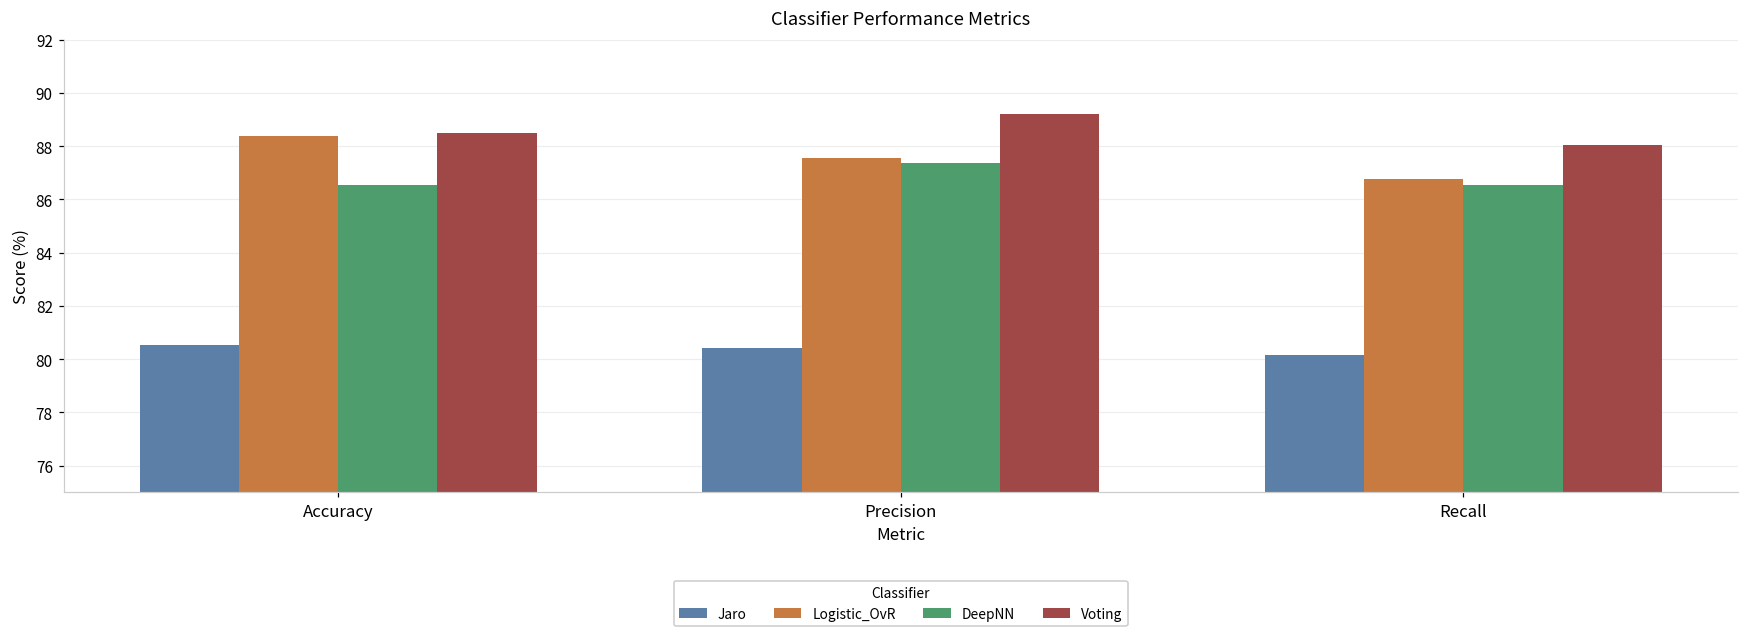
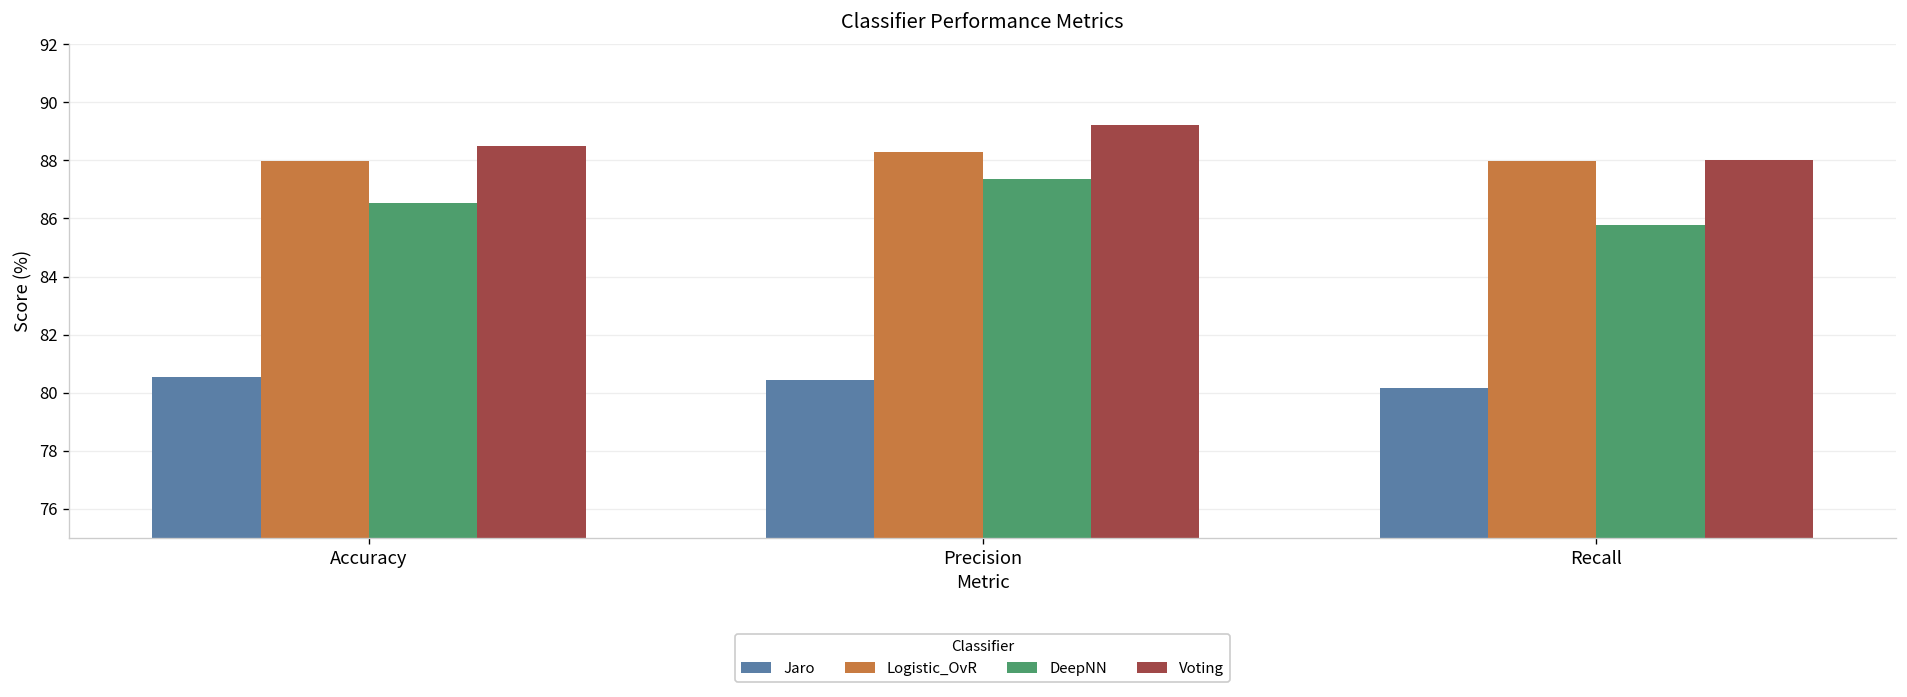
  {
    "Jaro": {
      "Accuracy": 80.5,
      "Precision": 80.4,
      "Recall": 80.2
    },
    "Logistic_OvR": {
-     "Accuracy": 88.4,
-     "Precision": 87.6,
-     "Recall": 86.8
+     "Accuracy": 88.0,
+     "Precision": 88.3,
+     "Recall": 88.0
    },
    "DeepNN": {
      "Accuracy": 86.5,
      "Precision": 87.3,
-     "Recall": 86.5
+     "Recall": 85.8
    },
    "Voting": {
      "Accuracy": 88.5,
      "Precision": 89.2,
      "Recall": 88.0
    }
  }
